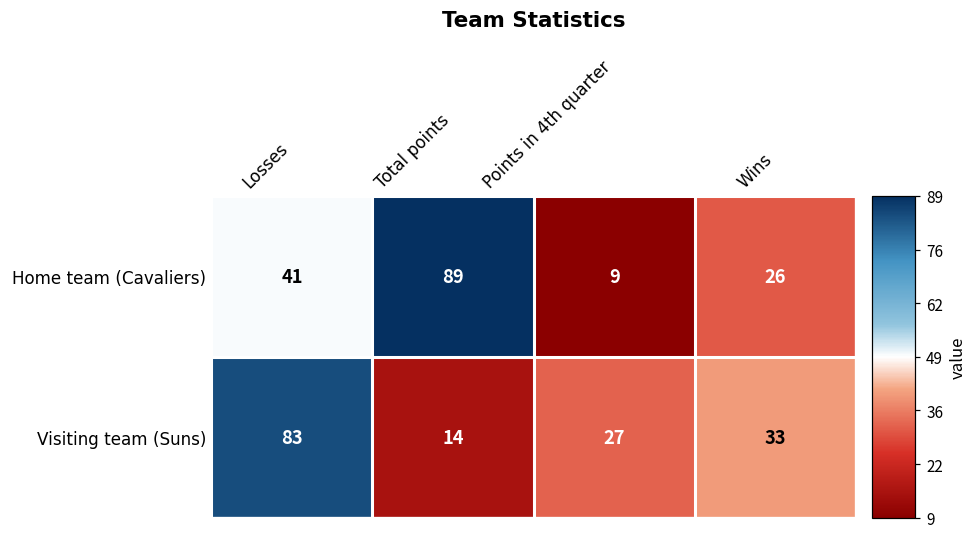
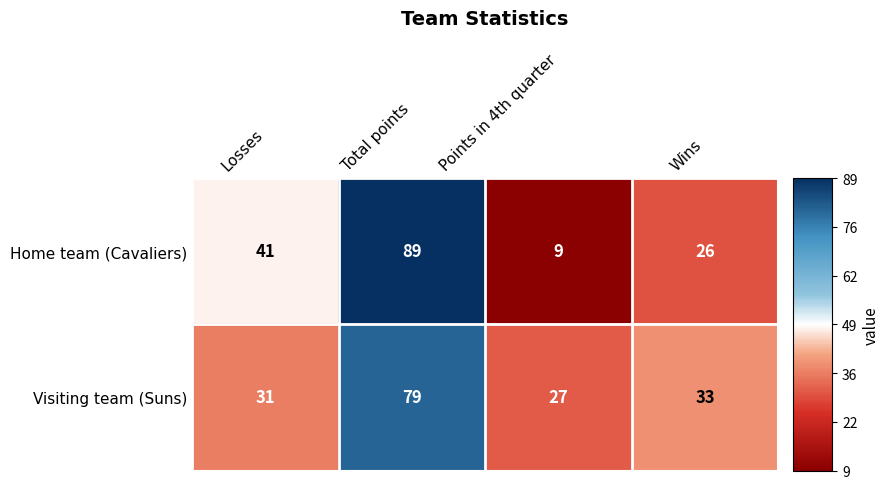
  {
    "Home team (Cavaliers)": {
      "Losses": 41,
      "Total points": 89,
      "Points in 4th quarter": 9,
      "Wins": 26
    },
    "Visiting team (Suns)": {
-     "Losses": 83,
-     "Total points": 14,
+     "Losses": 31,
+     "Total points": 79,
      "Points in 4th quarter": 27,
      "Wins": 33
    }
  }
